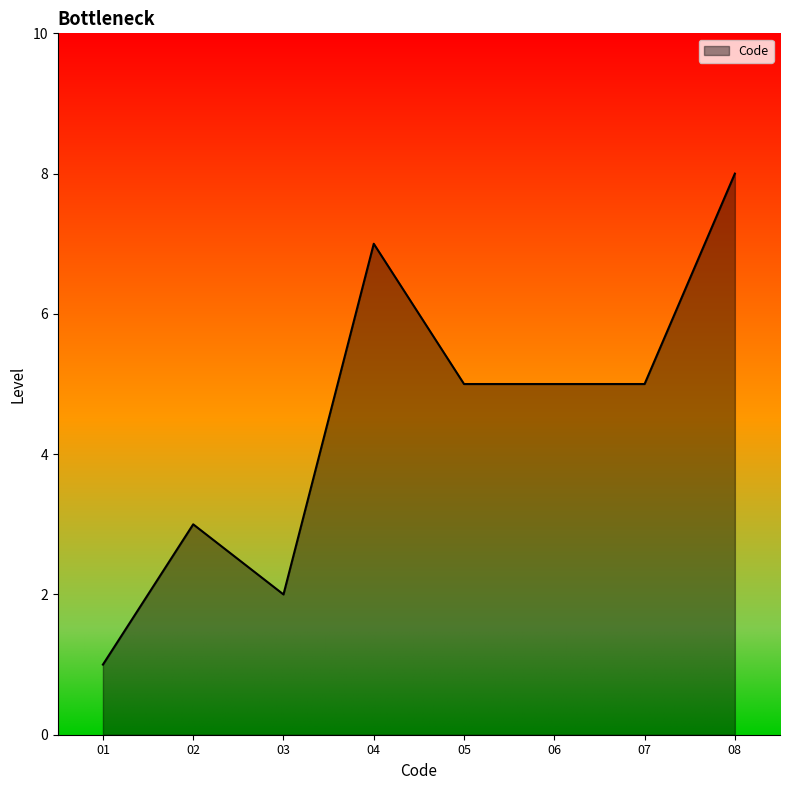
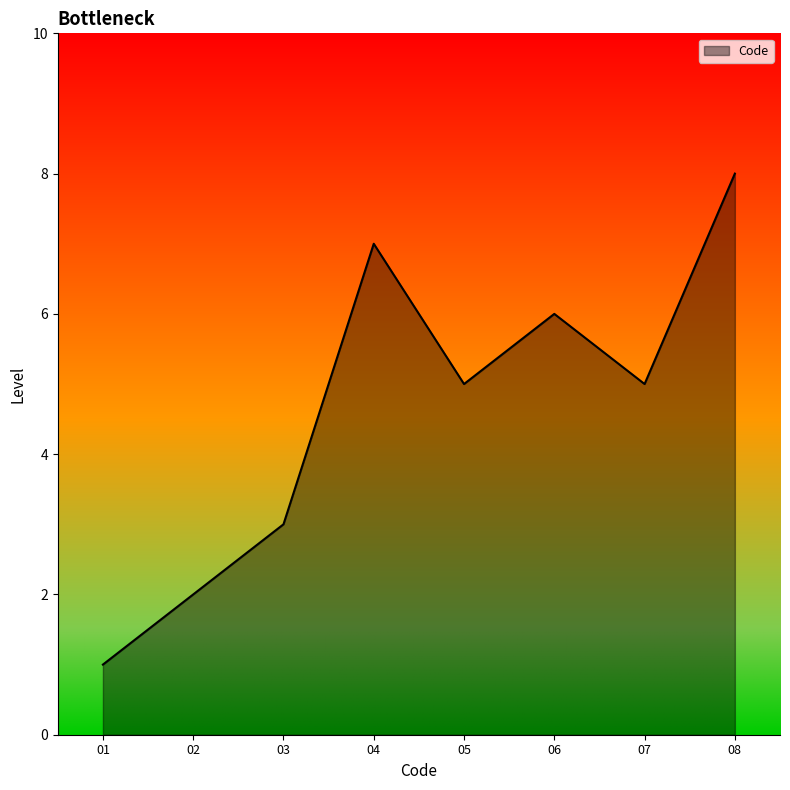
  {
    "01": 1,
-   "02": 3,
-   "03": 2,
+   "02": 2,
+   "03": 3,
    "04": 7,
    "05": 5,
-   "06": 5,
+   "06": 6,
    "07": 5,
    "08": 8
  }
